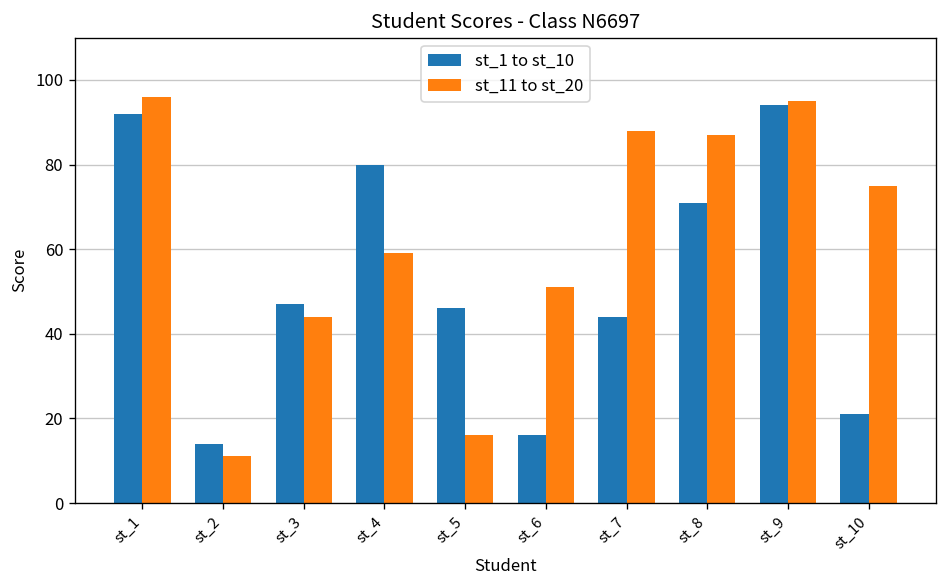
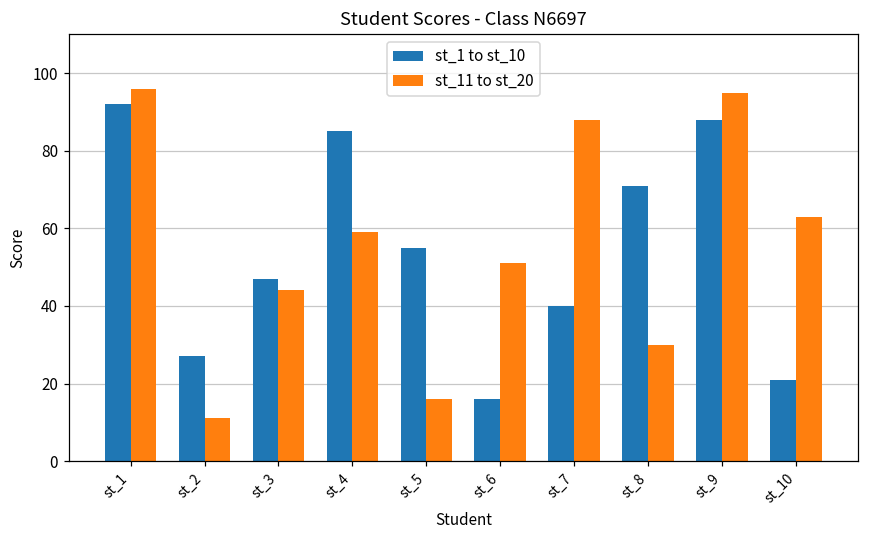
  {
    "st_1 to st_10": {
      "st_1": 92,
-     "st_2": 14,
+     "st_2": 27,
      "st_3": 47,
-     "st_4": 80,
-     "st_5": 46,
+     "st_4": 85,
+     "st_5": 55,
      "st_6": 16,
-     "st_7": 44,
+     "st_7": 40,
      "st_8": 71,
-     "st_9": 94,
+     "st_9": 88,
      "st_10": 21
    },
    "st_11 to st_20": {
      "st_1": 96,
      "st_2": 11,
      "st_3": 44,
      "st_4": 59,
      "st_5": 16,
      "st_6": 51,
      "st_7": 88,
-     "st_8": 87,
+     "st_8": 30,
      "st_9": 95,
-     "st_10": 75
+     "st_10": 63
    }
  }
